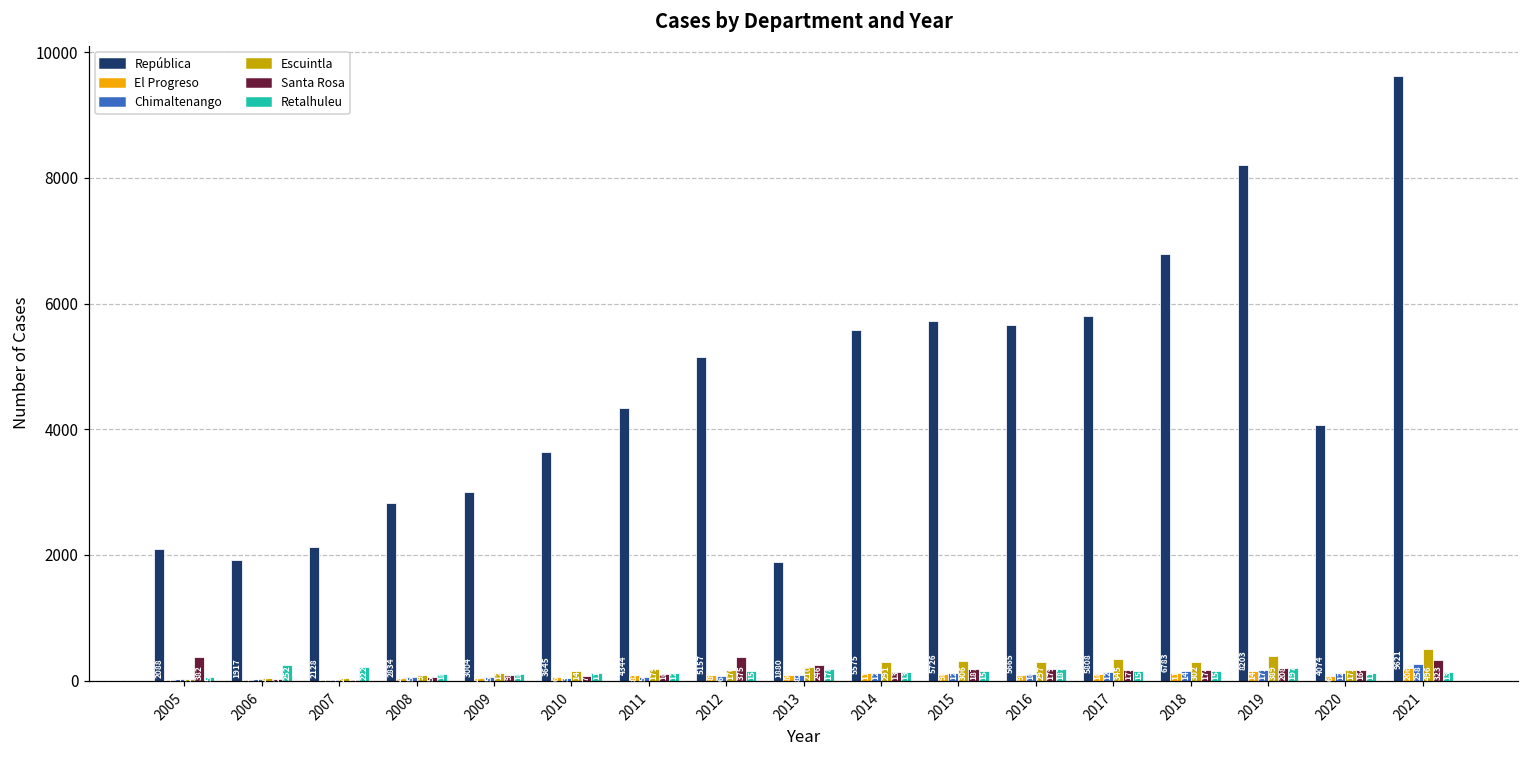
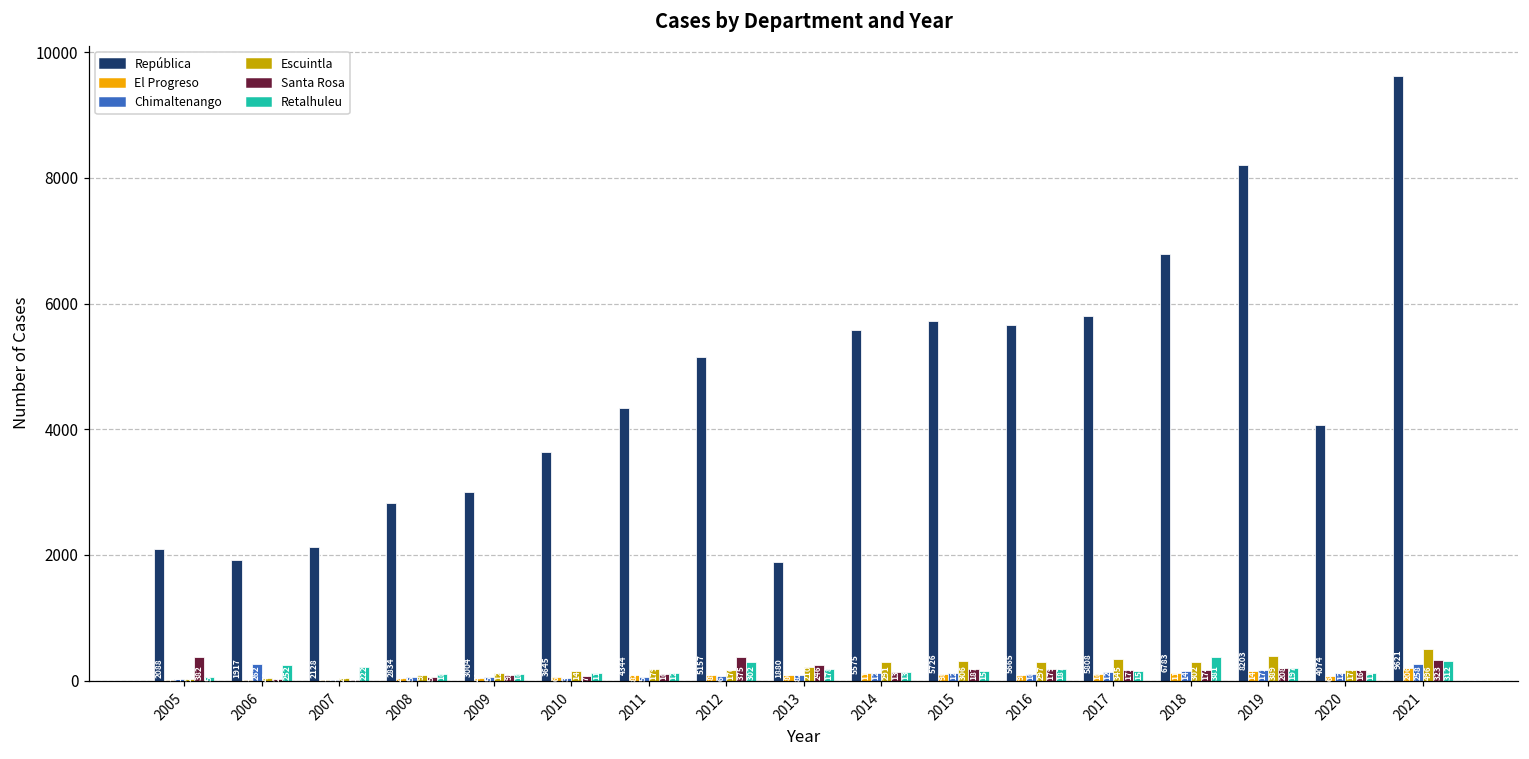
  {
    "República": {
      "2005": 2088,
      "2006": 1917,
      "2007": 2128,
      "2008": 2834,
      "2009": 3004,
      "2010": 3645,
      "2011": 4344,
      "2012": 5157,
      "2013": 1880,
      "2014": 5575,
      "2015": 5726,
      "2016": 5665,
      "2017": 5808,
      "2018": 6783,
      "2019": 8203,
      "2020": 4074,
      "2021": 9621
    },
    "Chimaltenango": {
-     "2006": 0,
+     "2006": 300,
      "2008": 100,
      "2009": 100,
      "2011": 100,
      "2012": 100,
      "2013": 100,
      "2014": 100,
      "2015": 100,
      "2016": 100,
      "2017": 100,
      "2018": 100,
      "2020": 100
    },
    "Santa Rosa": {
      "2005": 382,
      "2012": 375,
      "2013": 246,
      "2015": 187,
      "2016": 179,
      "2018": 174,
      "2019": 208,
      "2021": 323
    },
    "Retalhuleu": {
      "2006": 252,
      "2007": 222,
-     "2012": 200,
+     "2012": 300,
      "2013": 178,
      "2015": 153,
      "2016": 187,
-     "2018": 153,
+     "2018": 381,
      "2019": 197,
-     "2021": 100
+     "2021": 300
    }
  }
